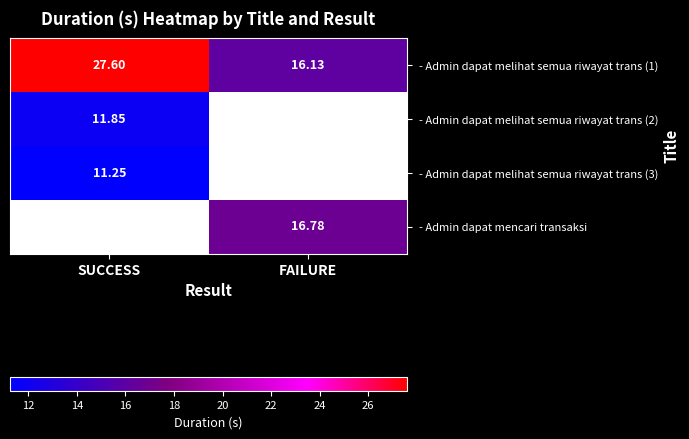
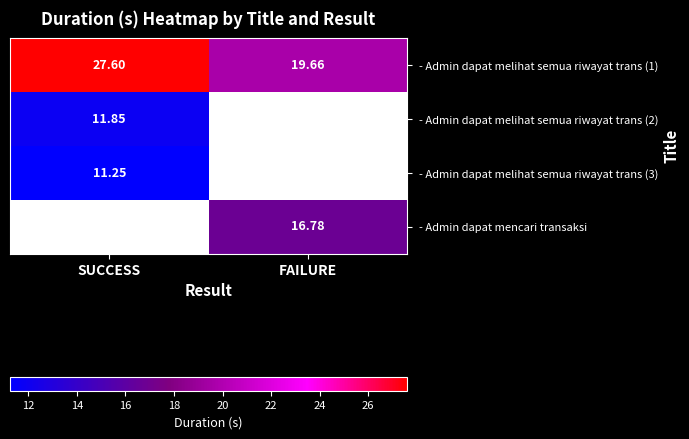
  {
    "- Admin dapat melihat semua riwayat trans (1)": {
      "SUCCESS": 27.60,
-     "FAILURE": 16.13
+     "FAILURE": 19.66
    },
    "- Admin dapat melihat semua riwayat trans (2)": {
      "SUCCESS": 11.85
    },
    "- Admin dapat melihat semua riwayat trans (3)": {
      "SUCCESS": 11.25
    },
    "- Admin dapat mencari transaksi": {
      "FAILURE": 16.78
    }
  }
